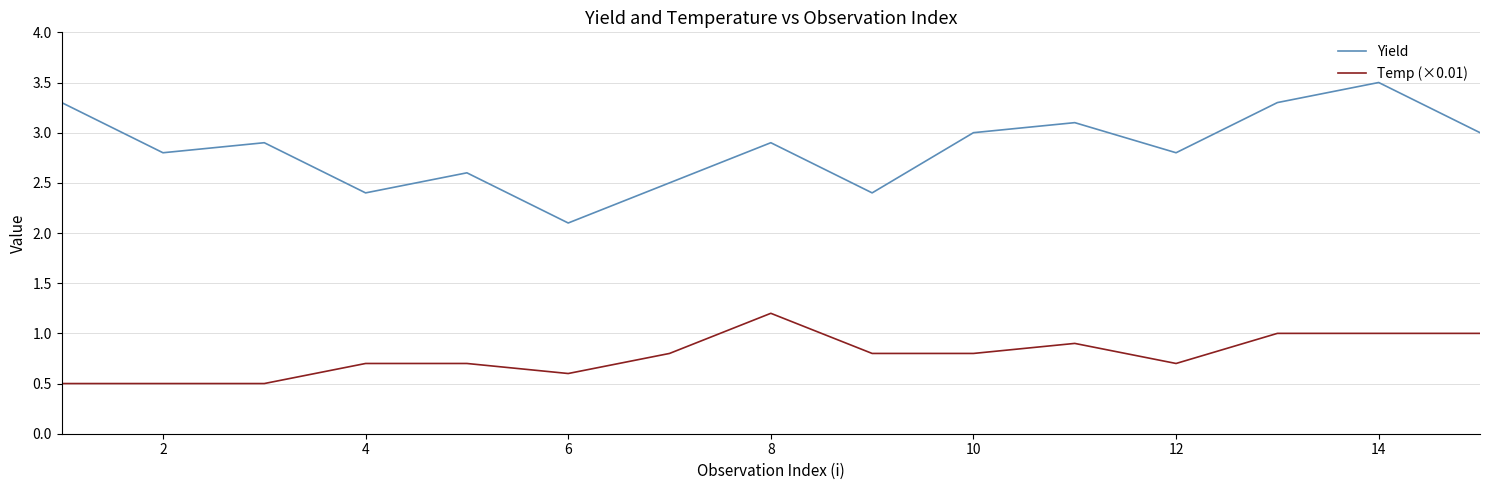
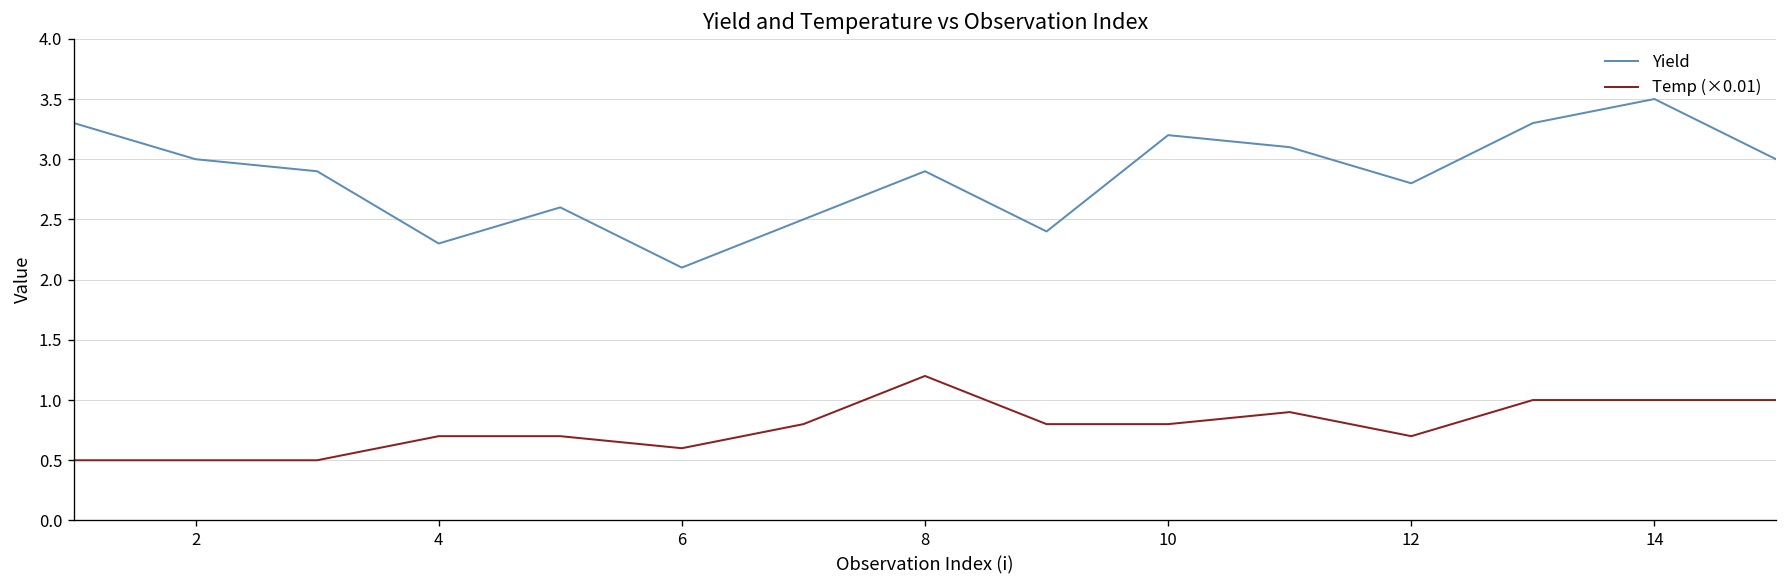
  {
    "Yield": {
-     "2": 2.8,
-     "4": 2.4,
+     "2": 3.0,
+     "4": 2.3,
      "6": 2.1,
      "8": 2.9,
-     "10": 3.0,
+     "10": 3.2,
      "12": 2.8,
      "14": 3.5
    },
    "Temp (×0.01)": {
      "2": 0.5,
      "4": 0.7,
      "6": 0.6,
      "8": 1.2,
      "10": 0.8,
      "12": 0.7,
      "14": 1.0
    }
  }
